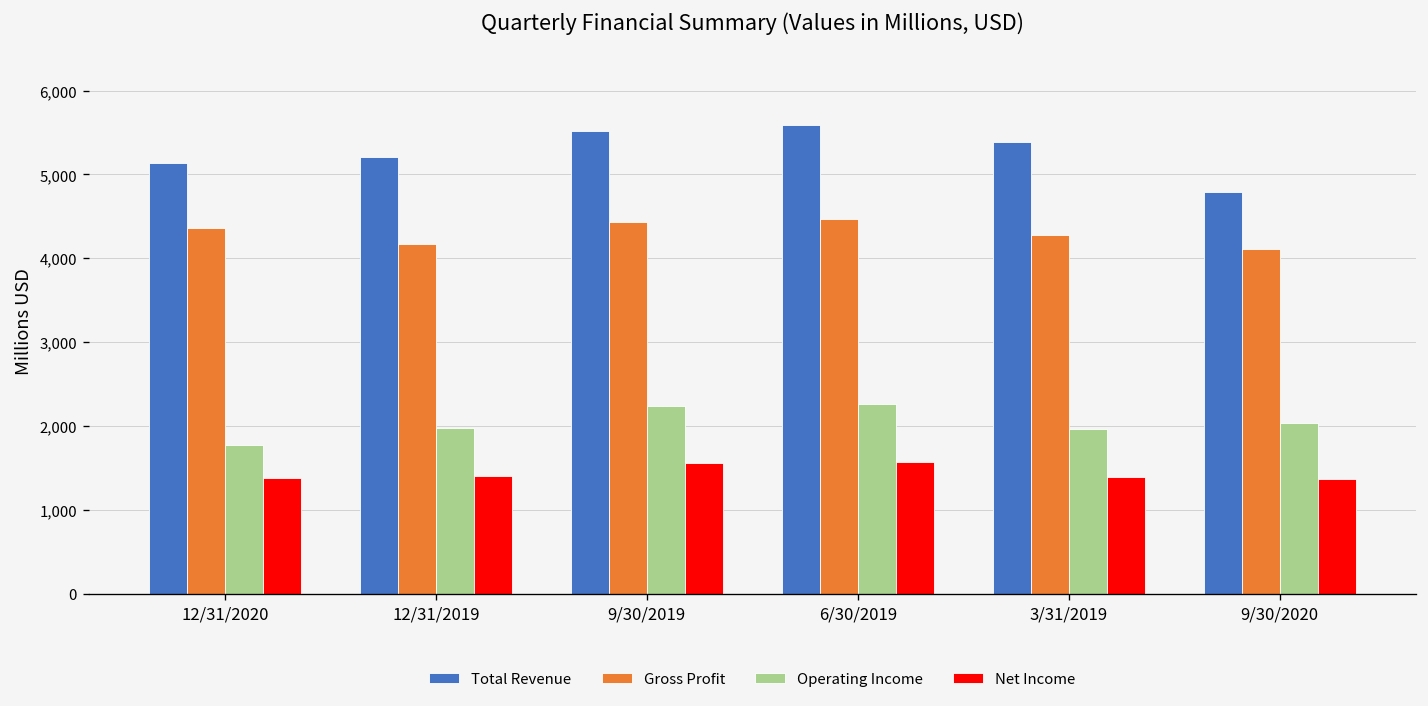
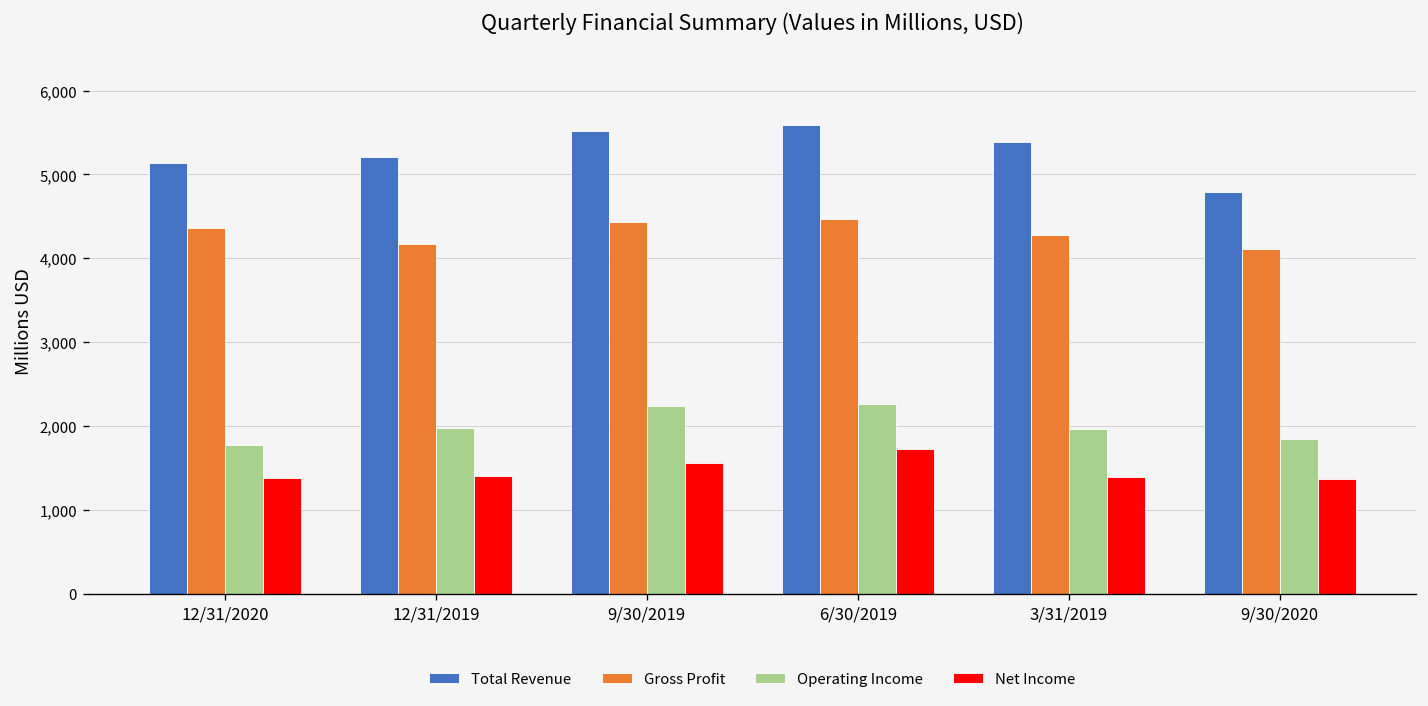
  {
    "Total Revenue": {
      "12/31/2020": "5,100",
      "12/31/2019": "5,200",
      "9/30/2019": "5,500",
      "6/30/2019": "5,600",
      "3/31/2019": "5,400",
      "9/30/2020": "4,800"
    },
    "Gross Profit": {
      "12/31/2020": "4,400",
      "12/31/2019": "4,200",
      "9/30/2019": "4,400",
      "6/30/2019": "4,500",
      "3/31/2019": "4,300",
      "9/30/2020": "4,100"
    },
    "Operating Income": {
      "12/31/2020": "1,800",
      "12/31/2019": "2,000",
      "9/30/2019": "2,200",
      "6/30/2019": "2,300",
      "3/31/2019": "2,000",
-     "9/30/2020": "2,000"
+     "9/30/2020": "1,800"
    },
    "Net Income": {
      "12/31/2020": "1,400",
      "12/31/2019": "1,400",
      "9/30/2019": "1,600",
-     "6/30/2019": "1,600",
+     "6/30/2019": "1,700",
      "3/31/2019": "1,400",
      "9/30/2020": "1,400"
    }
  }
